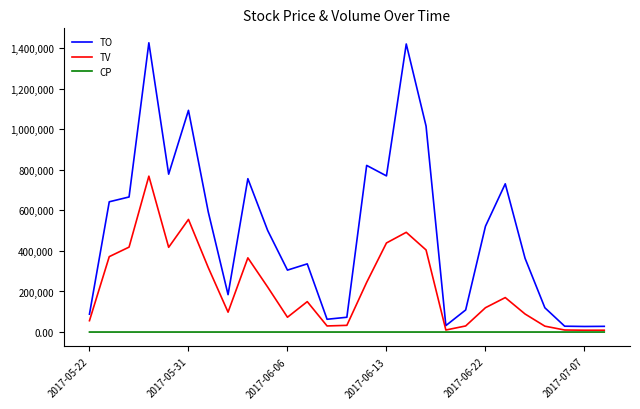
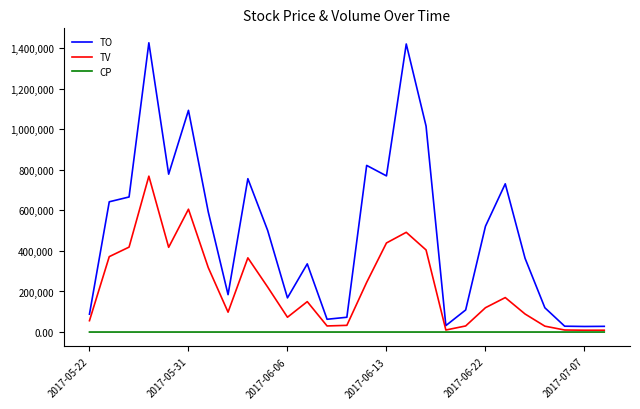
  {
    "TO": {
      "2017-05-22": "90,000",
      "2017-05-31": "1,090,000",
-     "2017-06-06": "310,000",
+     "2017-06-06": "170,000",
      "2017-06-13": "770,000",
      "2017-06-22": "520,000",
      "2017-07-07": "30,000"
    },
    "TV": {
      "2017-05-22": "60,000",
-     "2017-05-31": "560,000",
+     "2017-05-31": "610,000",
      "2017-06-06": "70,000",
      "2017-06-13": "440,000",
      "2017-06-22": "120,000"
    },
    "CP": {
      "2017-05-22": "0",
      "2017-05-31": "0",
      "2017-06-06": "0",
      "2017-06-13": "0",
      "2017-06-22": "0"
    }
  }
